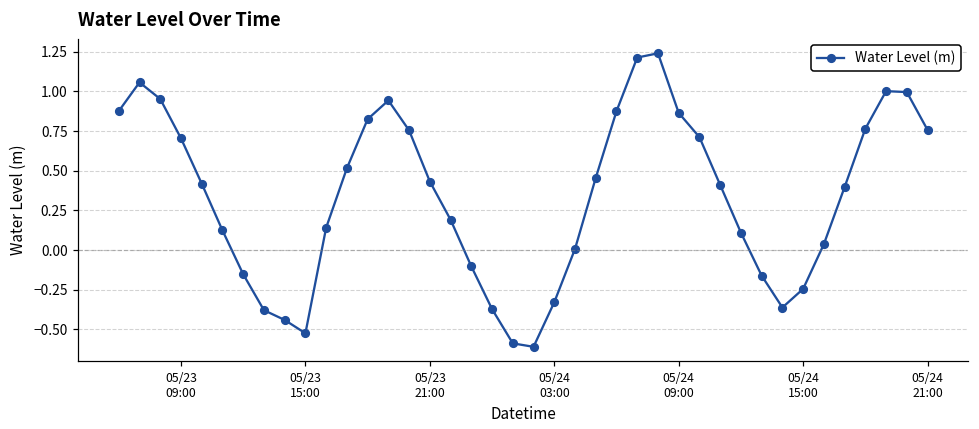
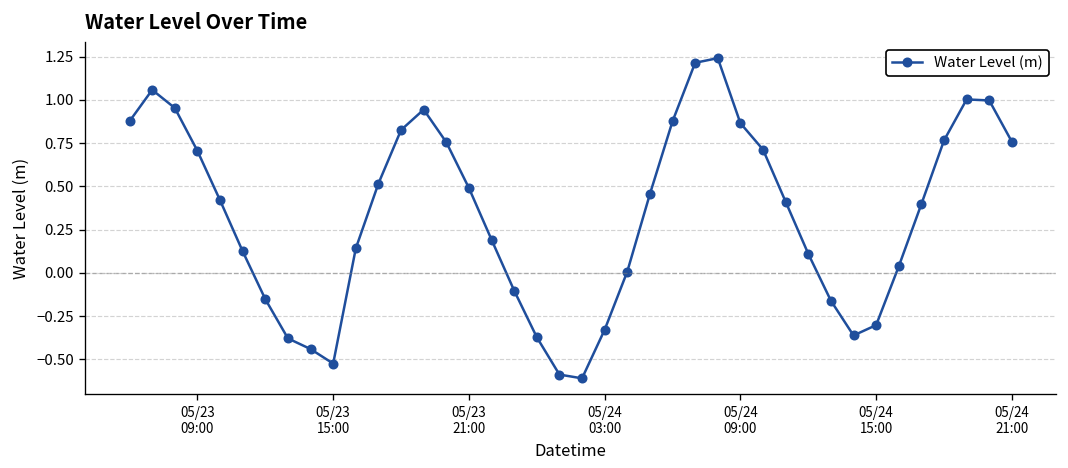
  {
    "05/23 09:00": 0.70,
    "05/23 15:00": -0.52,
-   "05/23 21:00": 0.43,
+   "05/23 21:00": 0.49,
    "05/24 03:00": -0.33,
    "05/24 09:00": 0.87,
-   "05/24 15:00": -0.24,
+   "05/24 15:00": -0.30,
    "05/24 21:00": 0.76
  }
